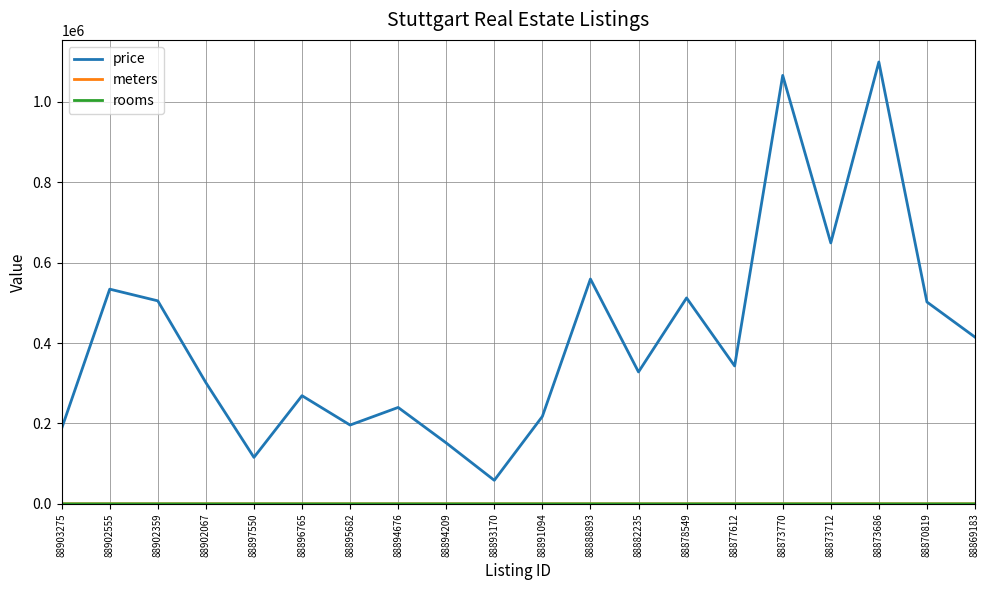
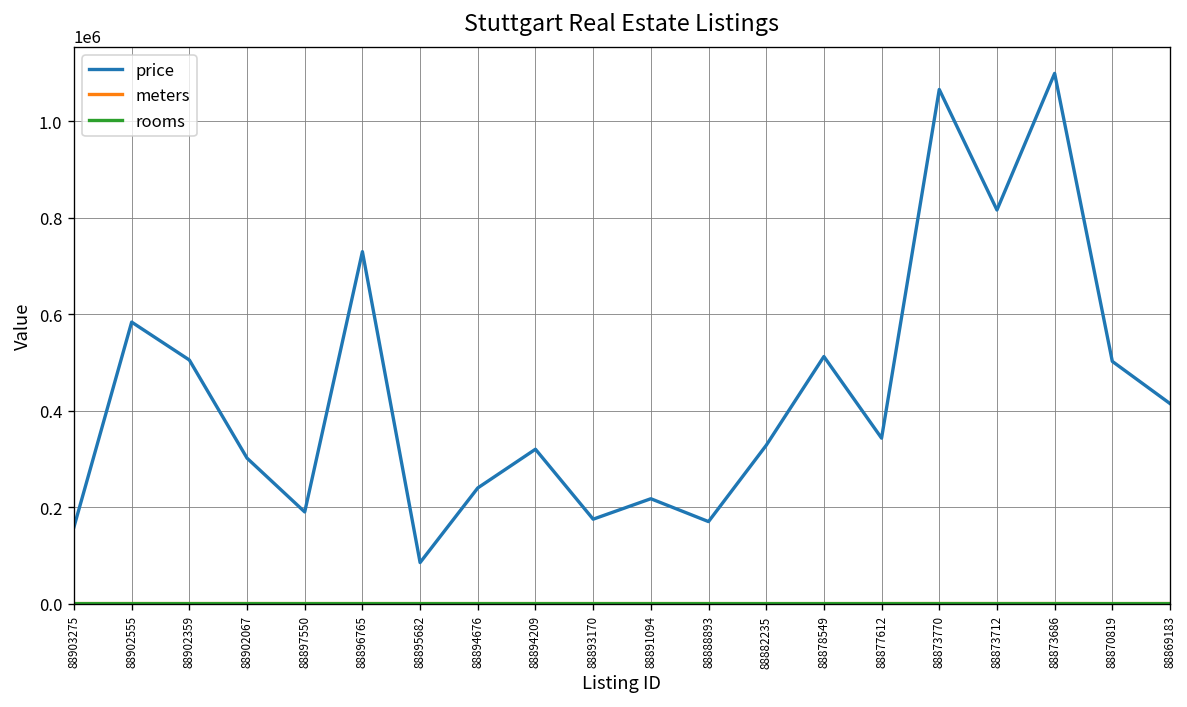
  {
    "price": {
-     "88903275": 190000,
-     "88902555": 530000,
+     "88903275": 160000,
+     "88902555": 580000,
      "88902359": 500000,
      "88902067": 300000,
-     "88897550": 120000,
-     "88896765": 270000,
-     "88895682": 200000,
+     "88897550": 190000,
+     "88896765": 730000,
+     "88895682": 90000,
      "88894676": 240000,
-     "88894209": 150000,
-     "88893170": 60000,
+     "88894209": 320000,
+     "88893170": 180000,
      "88891094": 220000,
-     "88888893": 560000,
+     "88888893": 170000,
      "88882235": 330000,
      "88878549": 510000,
      "88877612": 340000,
      "88873770": 1070000,
-     "88873712": 650000,
+     "88873712": 820000,
      "88873686": 1100000,
      "88870819": 500000,
      "88869183": 410000
    },
    "rooms": {
      "88903275": 0,
      "88902555": 0,
      "88902359": 0,
      "88902067": 0,
      "88897550": 0,
      "88896765": 0,
      "88895682": 0,
      "88894676": 0,
      "88894209": 0,
      "88893170": 0,
      "88891094": 0,
      "88888893": 0,
      "88882235": 0,
      "88878549": 0,
      "88877612": 0,
      "88873770": 0,
      "88873712": 0,
      "88873686": 0,
      "88870819": 0,
      "88869183": 0
    }
  }
